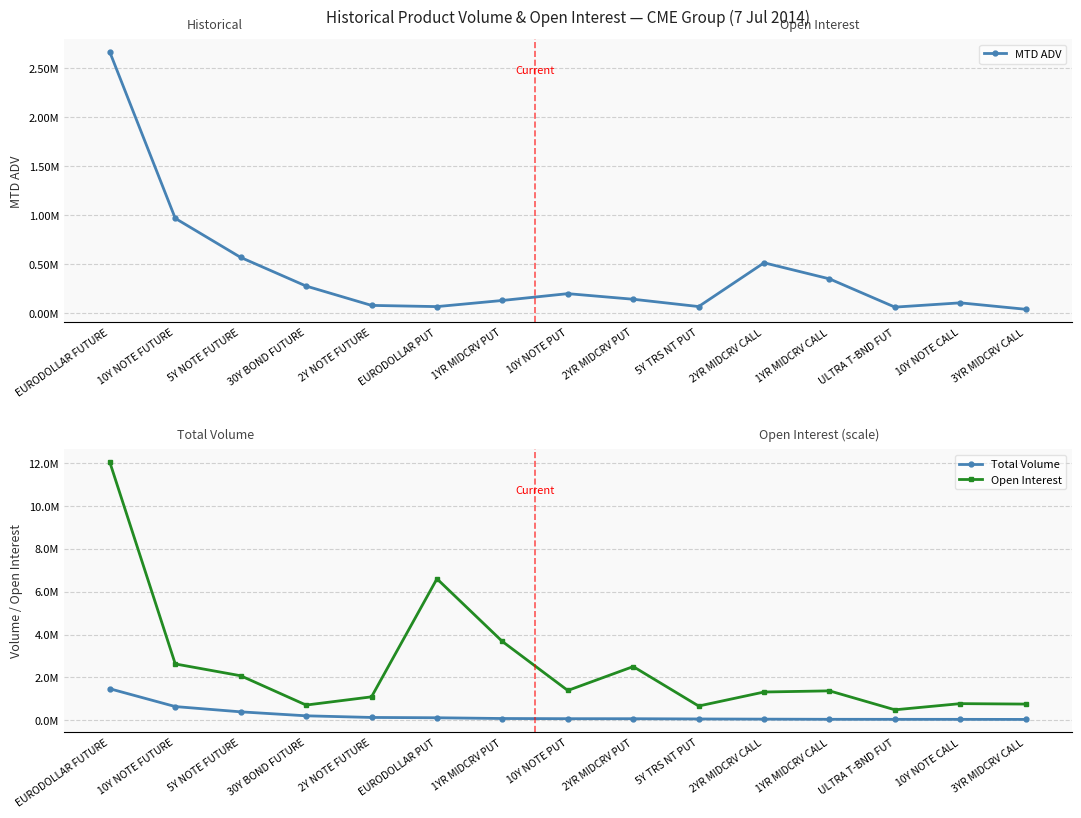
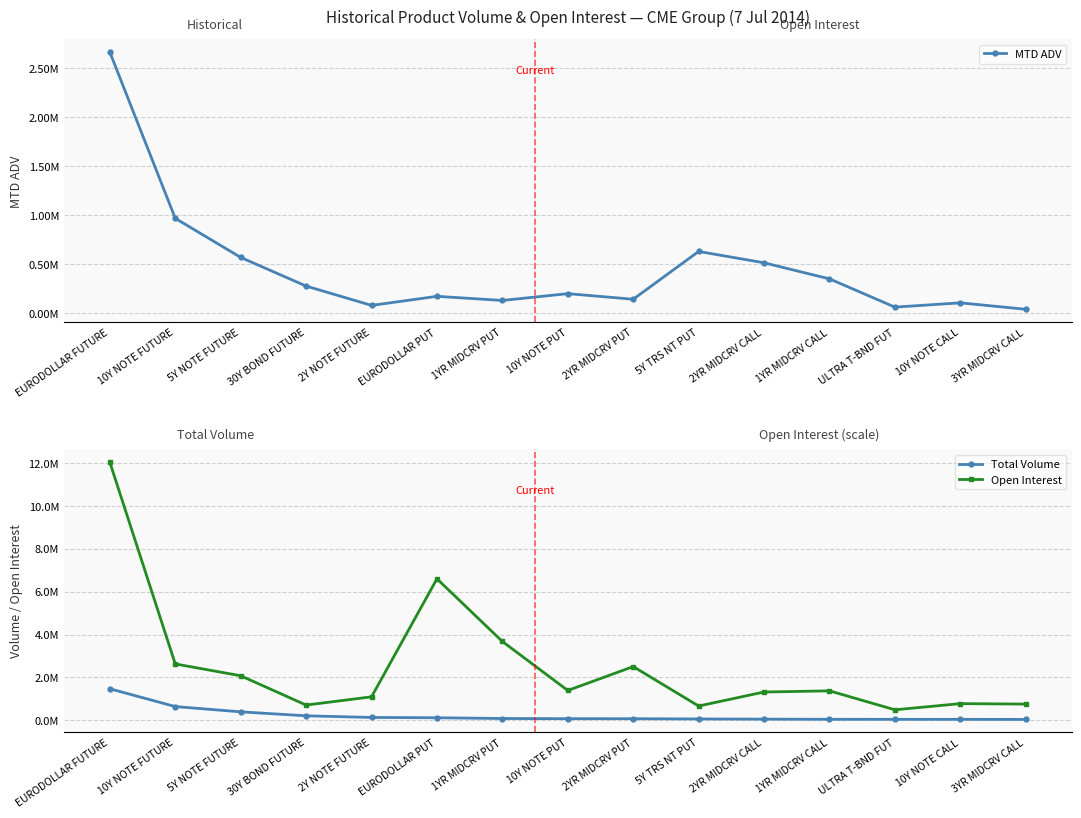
  {
    "Historical Product Volume & Open Interest — CME Group (7 Jul 2014)": {
      "EURODOLLAR FUTURE": 2700000,
      "10Y NOTE FUTURE": 1000000,
      "5Y NOTE FUTURE": 600000,
      "30Y BOND FUTURE": 300000,
      "2Y NOTE FUTURE": 100000,
-     "EURODOLLAR PUT": 100000,
+     "EURODOLLAR PUT": 200000,
      "1YR MIDCRV PUT": 100000,
      "10Y NOTE PUT": 200000,
      "2YR MIDCRV PUT": 100000,
-     "5Y TRS NT PUT": 100000,
+     "5Y TRS NT PUT": 600000,
      "2YR MIDCRV CALL": 500000,
      "1YR MIDCRV CALL": 400000,
      "ULTRA T-BND FUT": 100000,
      "10Y NOTE CALL": 100000,
      "3YR MIDCRV CALL": 0
    }
  }
